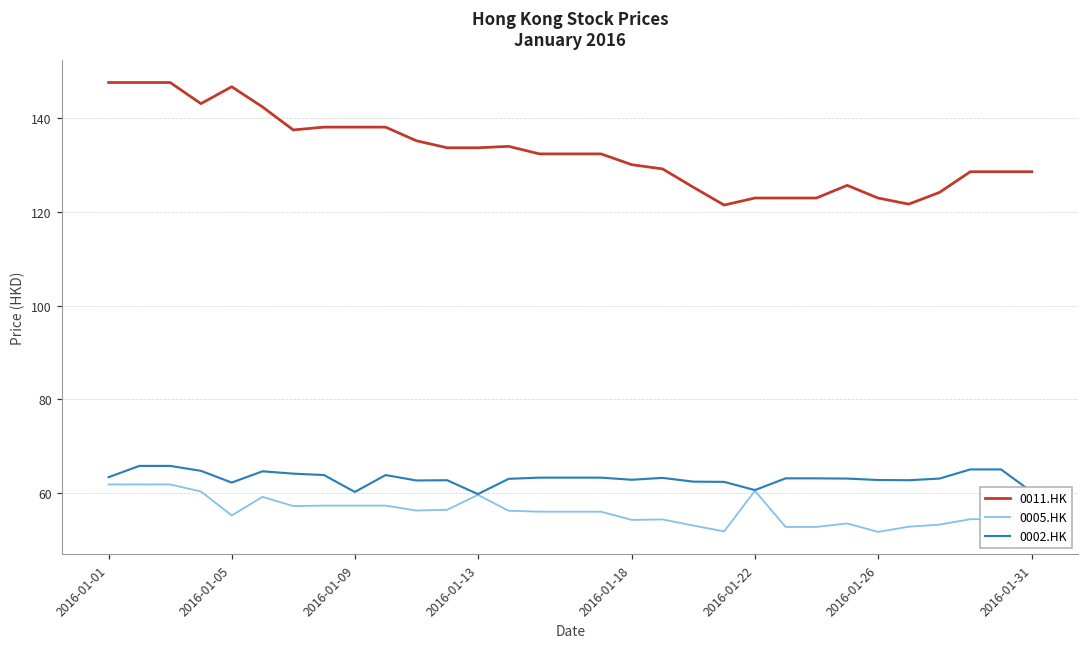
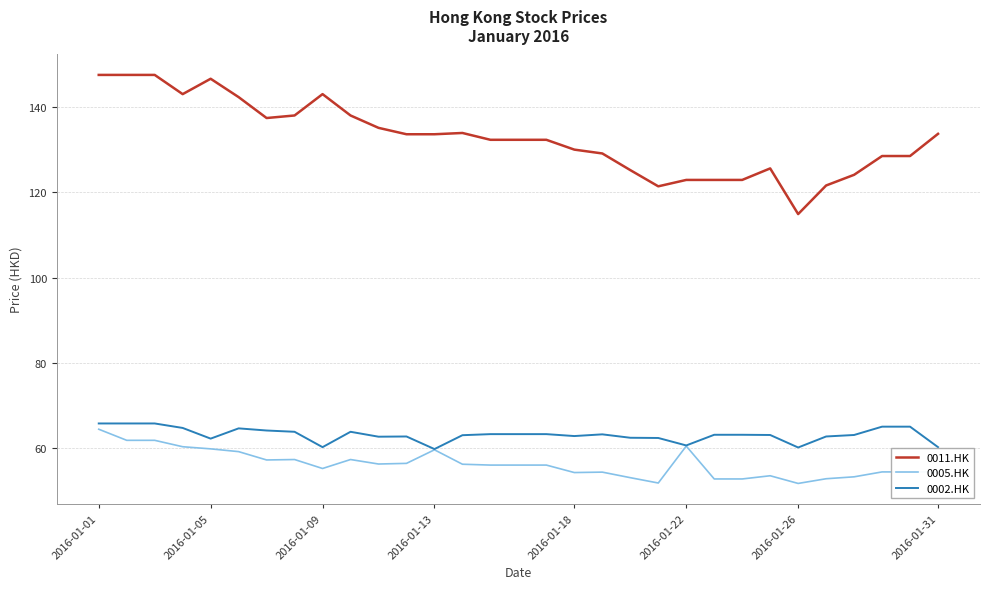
  {
    "0011.HK": {
      "2016-01-01": 148,
      "2016-01-05": 147,
-     "2016-01-09": 138,
+     "2016-01-09": 143,
      "2016-01-13": 134,
      "2016-01-18": 130,
      "2016-01-22": 123,
-     "2016-01-26": 123,
-     "2016-01-31": 129
+     "2016-01-26": 115,
+     "2016-01-31": 134
    },
    "0005.HK": {
-     "2016-01-01": 62,
-     "2016-01-05": 55,
-     "2016-01-09": 57,
+     "2016-01-01": 65,
+     "2016-01-05": 60,
+     "2016-01-09": 55,
      "2016-01-18": 54,
      "2016-01-26": 52
    },
    "0002.HK": {
-     "2016-01-01": 63,
+     "2016-01-01": 66,
      "2016-01-05": 62,
      "2016-01-09": 60,
      "2016-01-18": 63,
-     "2016-01-26": 63,
+     "2016-01-26": 60,
      "2016-01-31": 60
    }
  }
